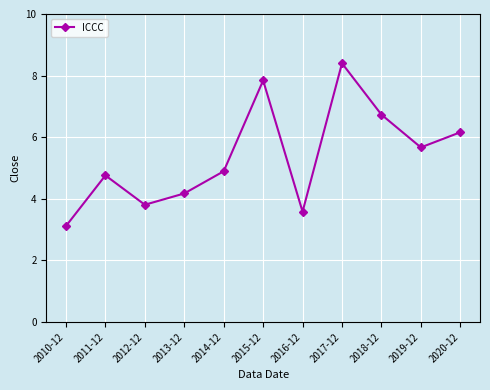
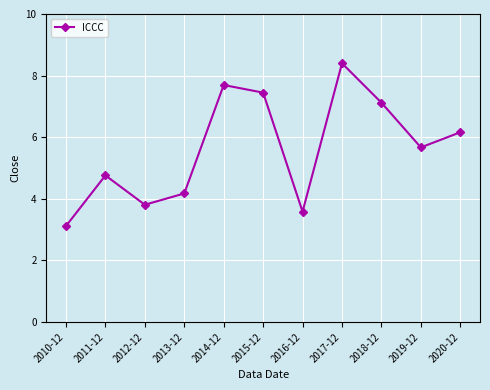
  {
    "2010-12": 3.1,
    "2011-12": 4.8,
    "2012-12": 3.8,
    "2013-12": 4.2,
-   "2014-12": 4.9,
-   "2015-12": 7.8,
+   "2014-12": 7.7,
+   "2015-12": 7.4,
    "2016-12": 3.6,
    "2017-12": 8.4,
-   "2018-12": 6.7,
+   "2018-12": 7.1,
    "2019-12": 5.7,
    "2020-12": 6.2
  }
